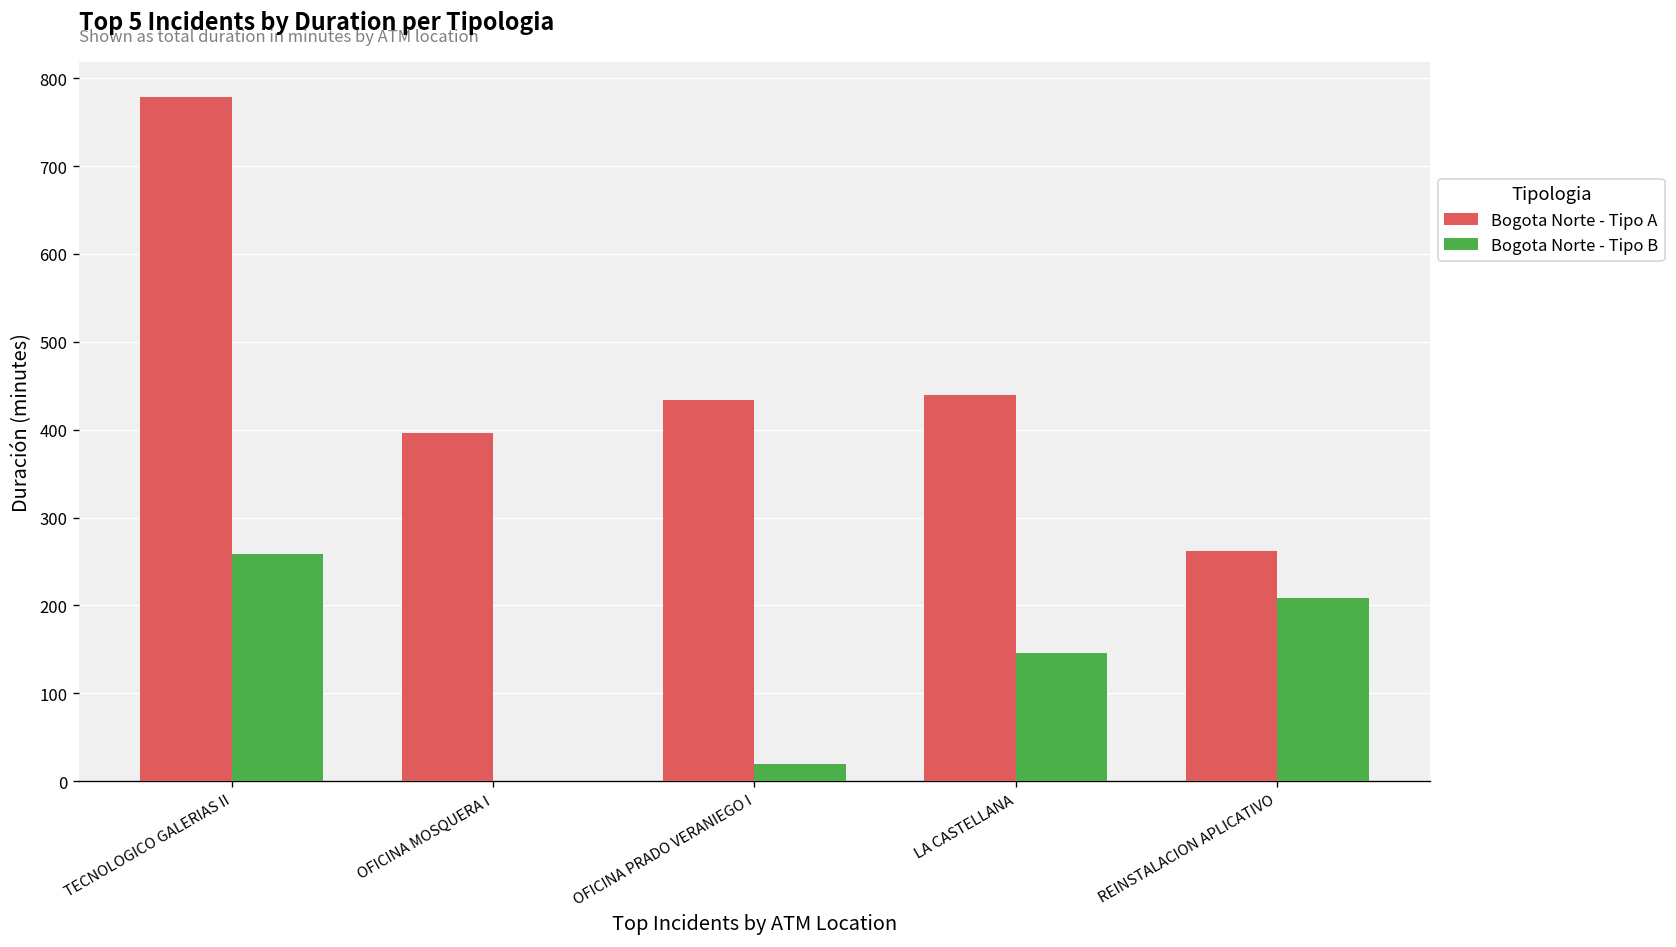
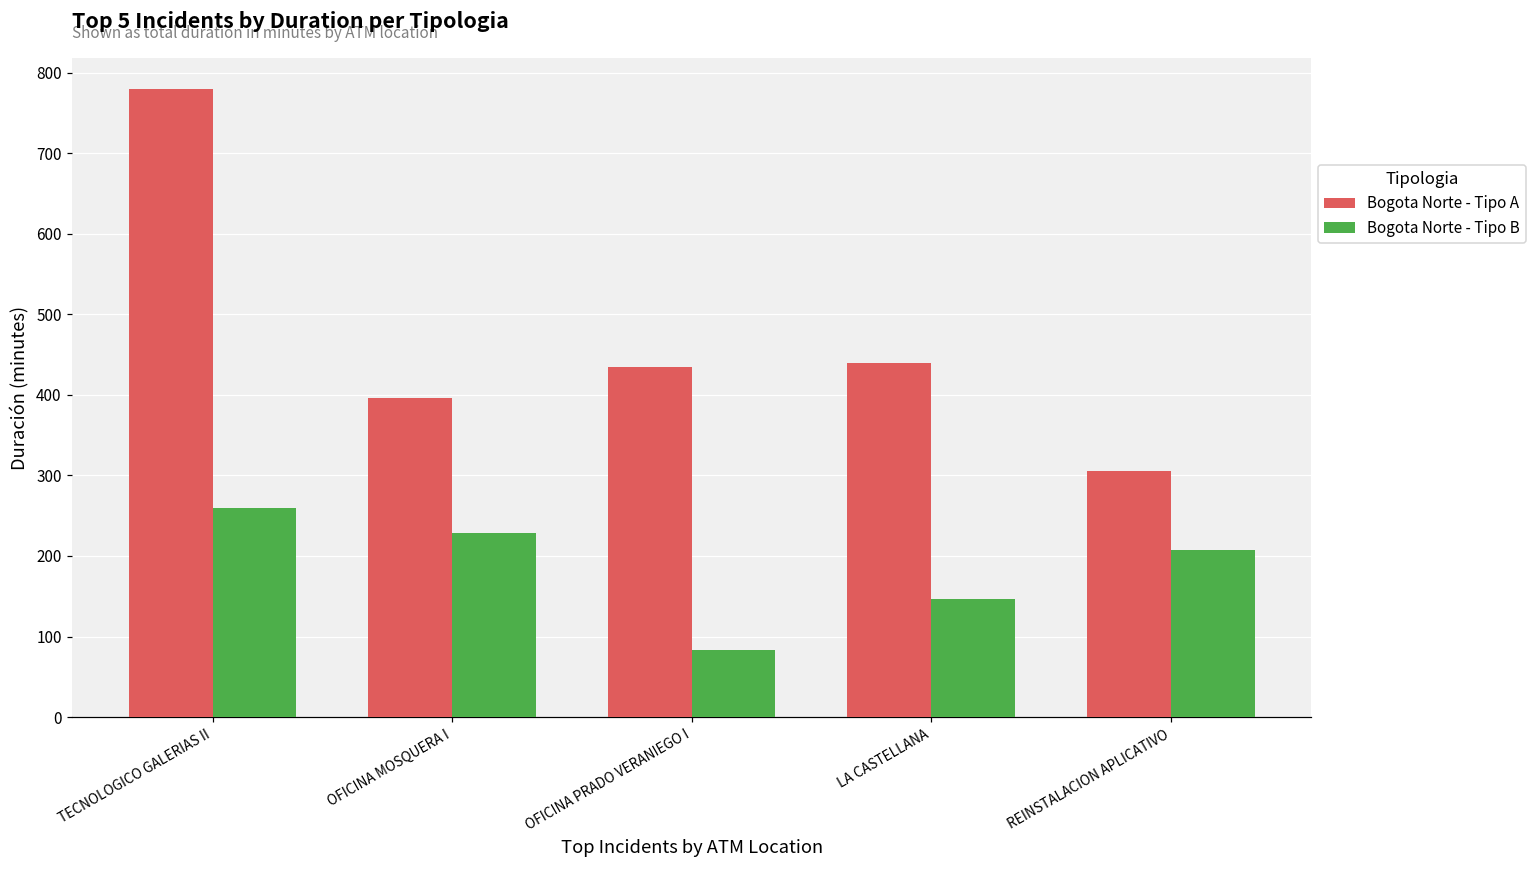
  {
    "Bogota Norte - Tipo A": {
      "TECNOLOGICO GALERIAS II": 780,
      "OFICINA MOSQUERA I": 400,
      "OFICINA PRADO VERANIEGO I": 430,
      "LA CASTELLANA": 440,
-     "REINSTALACION APLICATIVO": 260
+     "REINSTALACION APLICATIVO": 310
    },
    "Bogota Norte - Tipo B": {
      "TECNOLOGICO GALERIAS II": 260,
-     "OFICINA MOSQUERA I": 0,
-     "OFICINA PRADO VERANIEGO I": 20,
+     "OFICINA MOSQUERA I": 230,
+     "OFICINA PRADO VERANIEGO I": 80,
      "LA CASTELLANA": 150,
      "REINSTALACION APLICATIVO": 210
    }
  }
